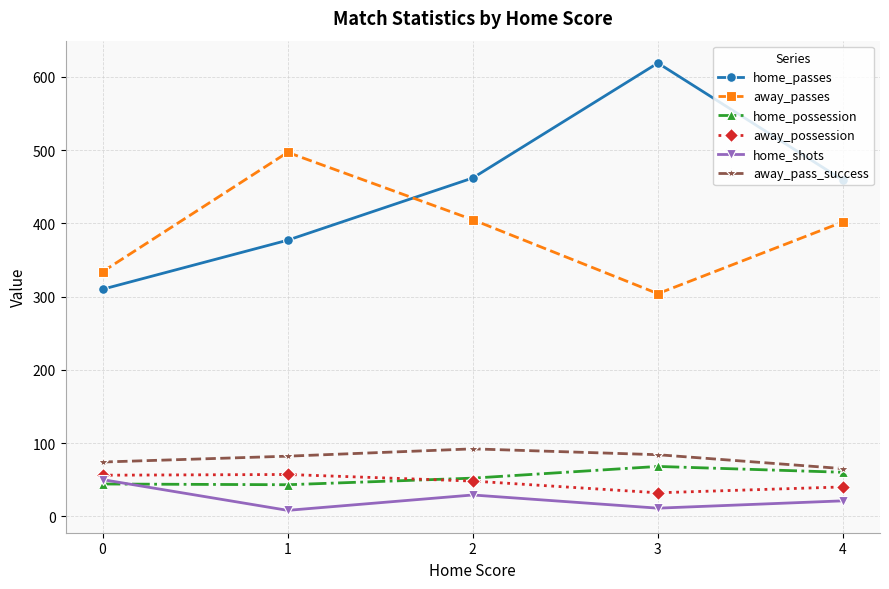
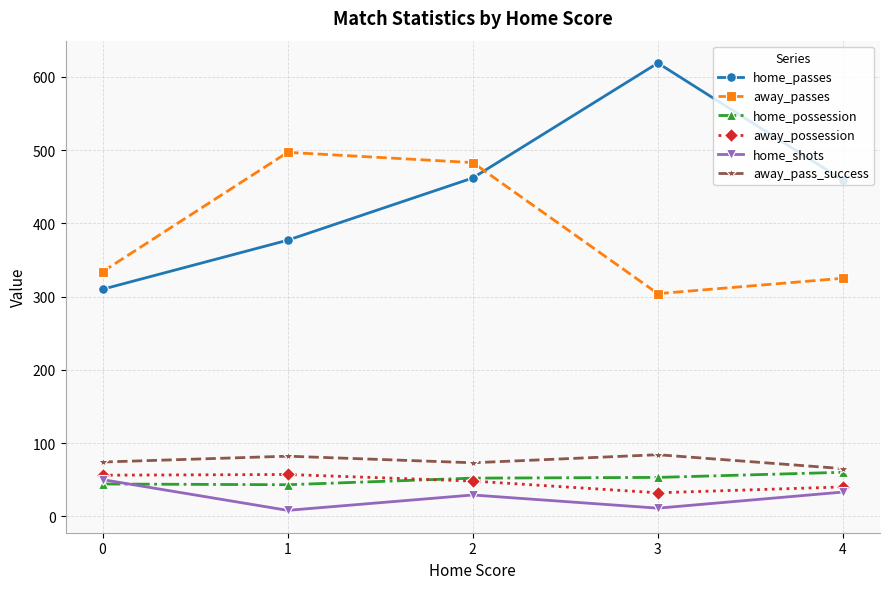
  {
    "home_passes": {
      "0": 310,
      "1": 380,
      "2": 460,
      "3": 620
    },
    "away_passes": {
      "0": 330,
      "1": 500,
-     "2": 410,
+     "2": 480,
      "3": 300,
-     "4": 400
+     "4": 330
    },
    "home_possession": {
      "0": 40,
      "1": 40,
      "2": 50,
-     "3": 70,
+     "3": 50,
      "4": 60
    },
    "away_possession": {
      "0": 60,
      "1": 60,
      "2": 50,
      "3": 30,
      "4": 40
    },
    "home_shots": {
      "0": 50,
      "1": 10,
      "2": 30,
      "3": 10,
-     "4": 20
+     "4": 30
    },
    "away_pass_success": {
      "0": 70,
      "1": 80,
-     "2": 90,
+     "2": 70,
      "3": 80,
      "4": 70
    }
  }
